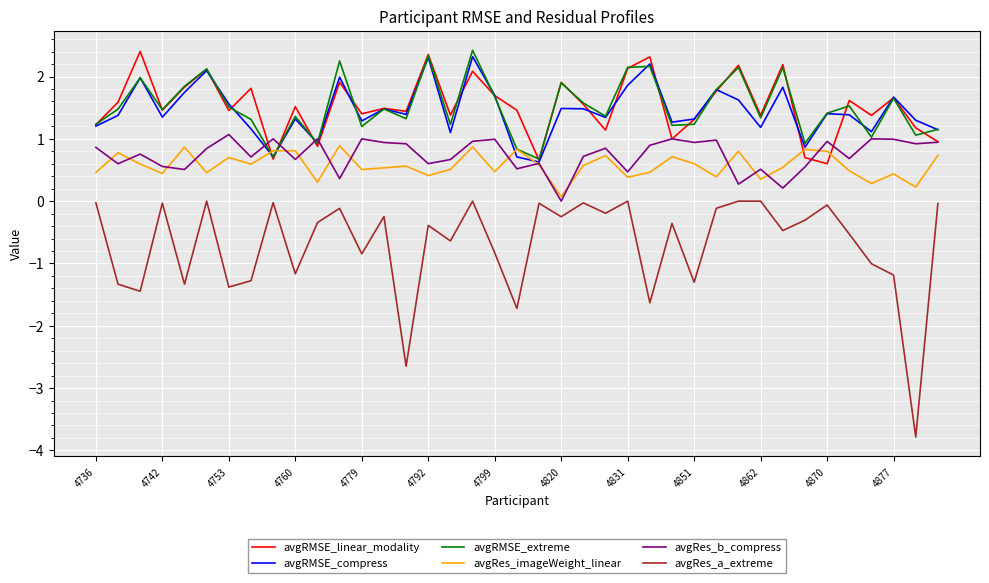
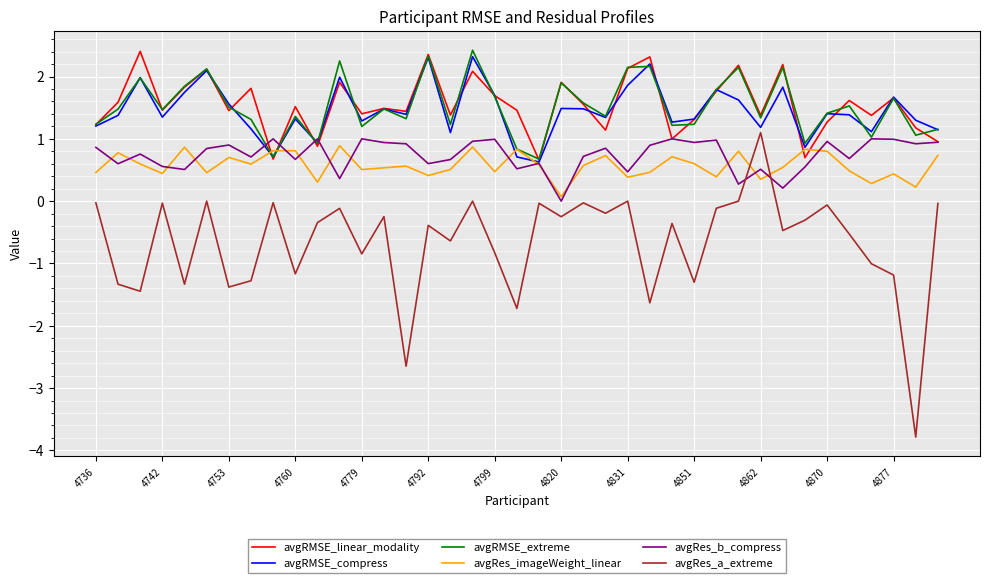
  {
    "avgRMSE_linear_modality": {
      "4753": 1.5,
      "4760": 1.5,
      "4779": 1.4,
      "4862": 1.4,
-     "4870": 0.6
+     "4870": 1.3
    },
    "avgRMSE_compress": {
      "4742": 1.3,
      "4753": 1.6,
      "4760": 1.3,
      "4779": 1.3,
      "4820": 1.5,
      "4831": 1.9,
      "4862": 1.2
    },
    "avgRMSE_extreme": {
      "4753": 1.5,
      "4760": 1.4,
      "4779": 1.2,
      "4851": 1.2,
      "4862": 1.3
    },
    "avgRes_imageWeight_linear": {
      "4736": 0.5,
      "4742": 0.4,
      "4753": 0.7,
      "4760": 0.8,
      "4779": 0.5,
      "4792": 0.4,
      "4799": 0.5,
      "4820": 0.1,
      "4831": 0.4,
      "4851": 0.6,
      "4862": 0.4,
      "4870": 0.8,
      "4877": 0.4
    },
    "avgRes_b_compress": {
      "4736": 0.9,
      "4742": 0.6,
-     "4753": 1.1,
+     "4753": 0.9,
      "4760": 0.7,
      "4779": 1.0,
      "4792": 0.6,
      "4799": 1.0,
      "4820": 0.0,
      "4831": 0.5,
      "4851": 0.9,
      "4862": 0.5,
      "4870": 1.0,
      "4877": 1.0
    },
    "avgRes_a_extreme": {
      "4736": 0.0,
      "4742": 0.0,
      "4753": -1.4,
      "4760": -1.2,
      "4779": -0.8,
      "4792": -0.4,
      "4799": -0.8,
      "4820": -0.2,
      "4831": 0.0,
      "4851": -1.3,
-     "4862": 0.0,
+     "4862": 1.1,
      "4870": -0.1,
      "4877": -1.2
    }
  }
